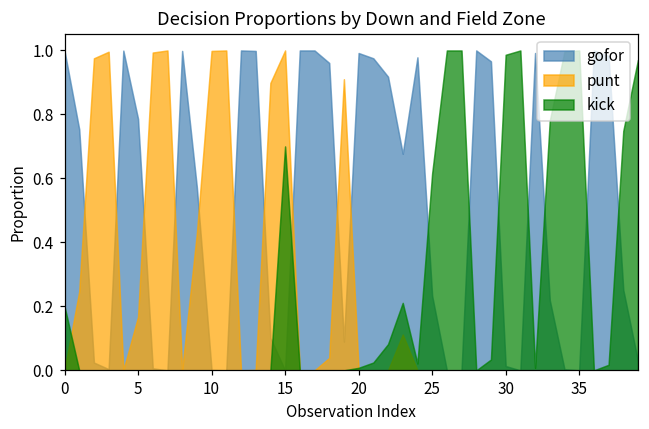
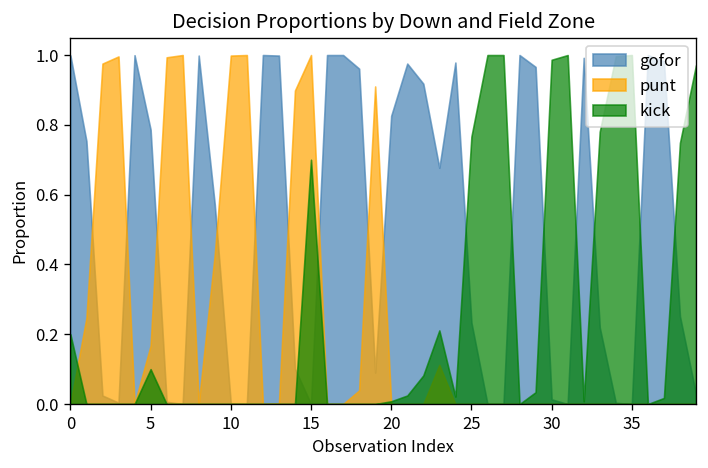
  {
    "gofor": {
      "0": 1.00,
      "5": 0.79,
      "15": 0.00,
-     "20": 0.99,
+     "20": 0.83,
      "25": 0.23,
      "30": 0.01
    },
    "punt": {
      "5": 0.17,
      "10": 1.00,
      "15": 1.00,
      "25": 0.00,
      "30": 0.00
    },
    "kick": {
      "0": 0.20,
-     "5": 0.0,
+     "5": 0.1,
      "15": 0.70,
-     "25": 0.62,
+     "25": 0.77,
      "30": 0.99
    }
  }
